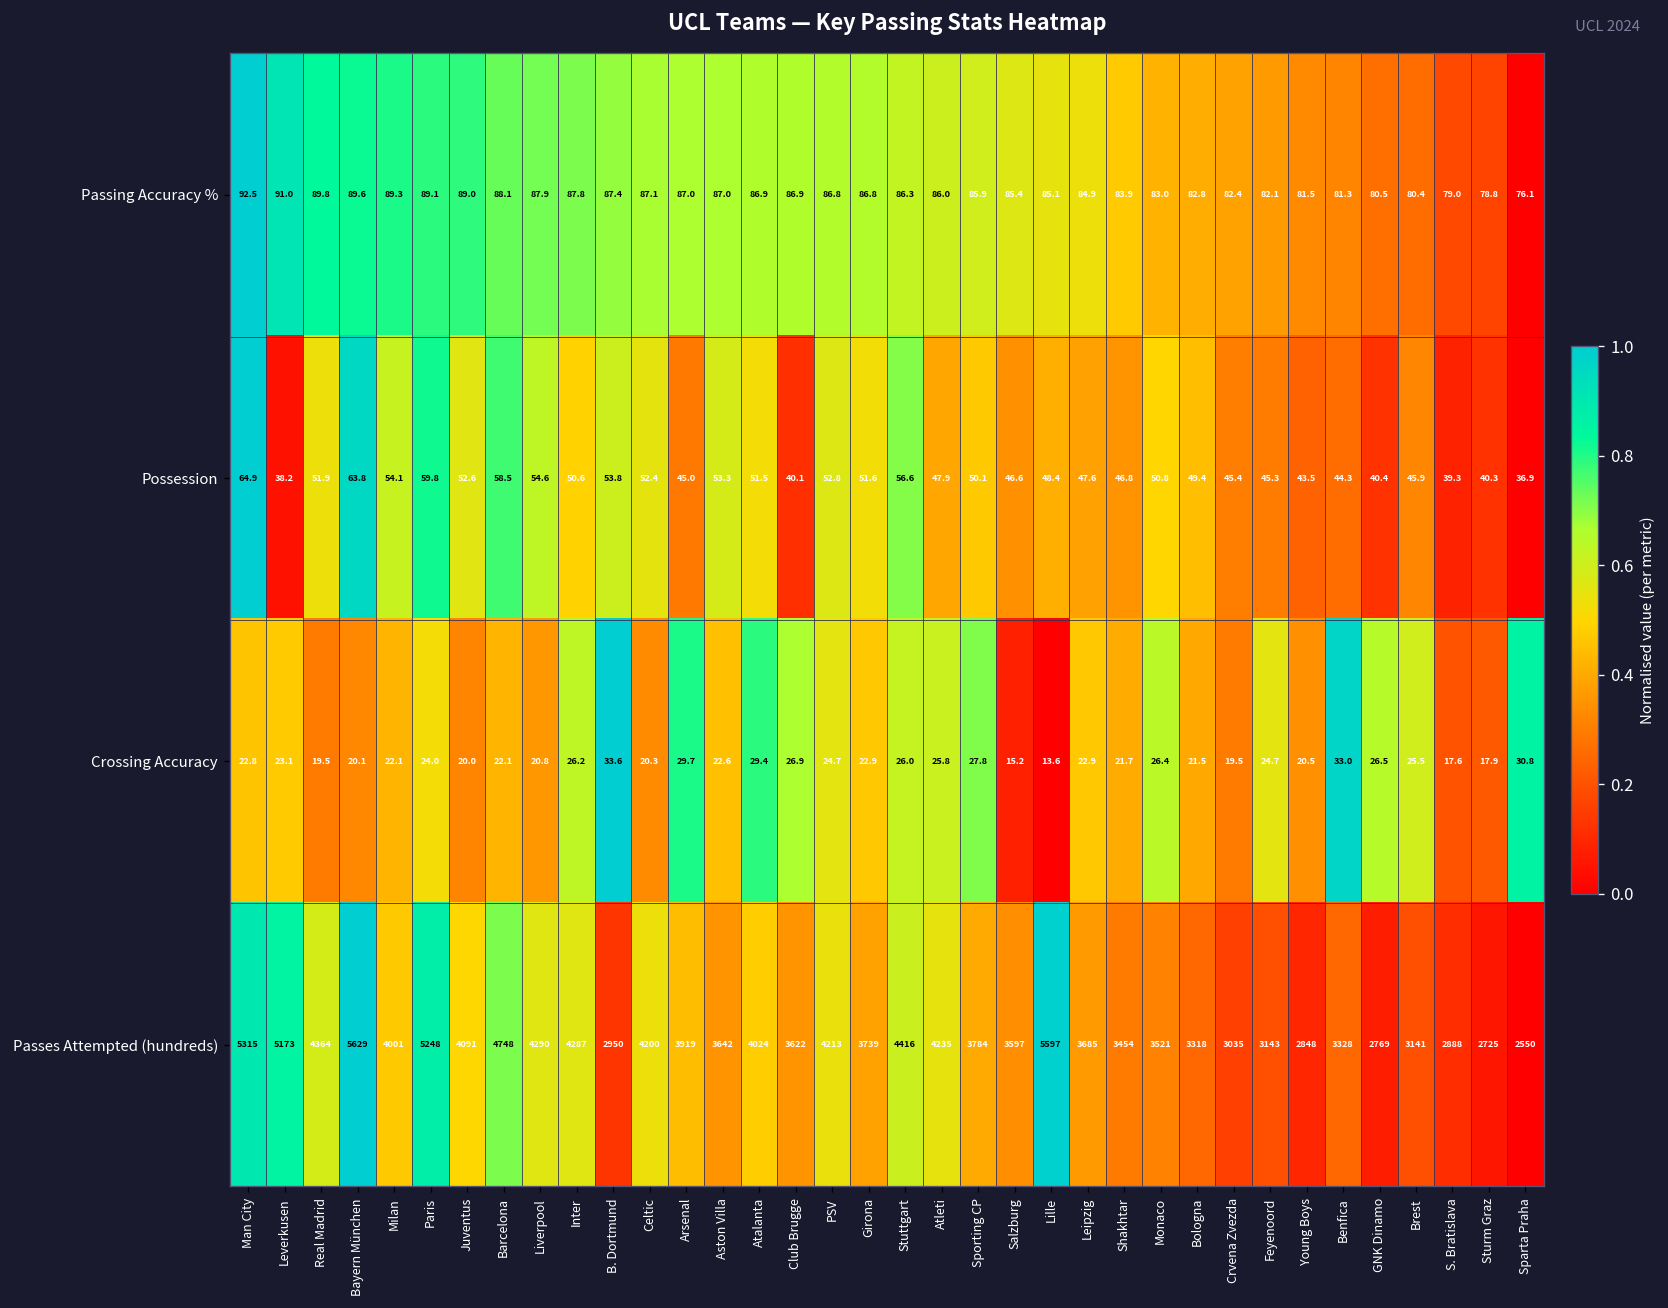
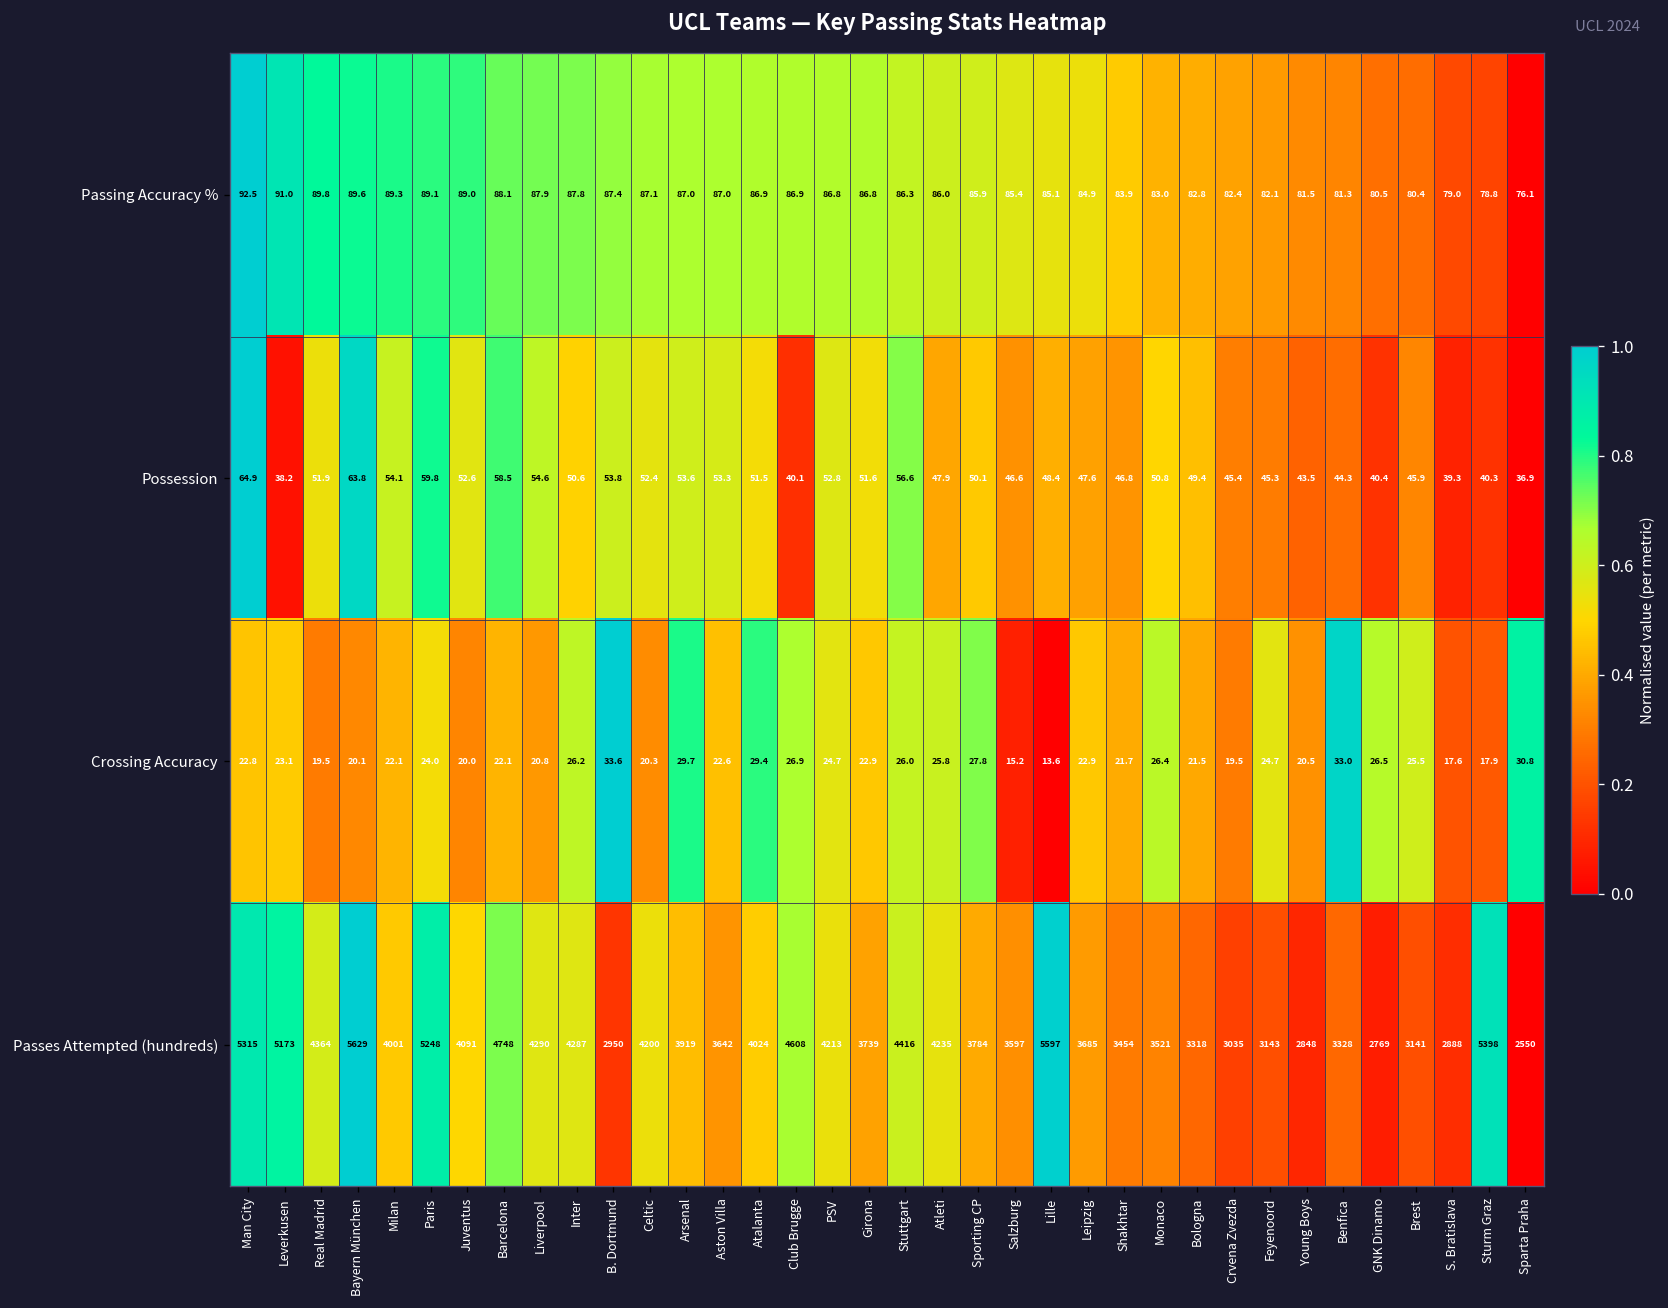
  {
    "Passing Accuracy %": {
      "Man City": 92.5,
      "Leverkusen": 91.0,
      "Real Madrid": 89.8,
      "Bayern München": 89.6,
      "Milan": 89.3,
      "Paris": 89.1,
      "Juventus": 89.0,
      "Barcelona": 88.1,
      "Liverpool": 87.9,
      "Inter": 87.8,
      "B. Dortmund": 87.4,
      "Celtic": 87.1,
      "Arsenal": 87.0,
      "Aston Villa": 87.0,
      "Atalanta": 86.9,
      "Club Brugge": 86.9,
      "PSV": 86.8,
      "Girona": 86.8,
      "Stuttgart": 86.3,
      "Atleti": 86.0,
      "Sporting CP": 85.9,
      "Salzburg": 85.4,
      "Lille": 85.1,
      "Leipzig": 84.9,
      "Shakhtar": 83.9,
      "Monaco": 83.0,
      "Bologna": 82.8,
      "Crvena Zvezda": 82.4,
      "Feyenoord": 82.1,
      "Young Boys": 81.5,
      "Benfica": 81.3,
      "GNK Dinamo": 80.5,
      "Brest": 80.4,
      "S. Bratislava": 79.0,
      "Sturm Graz": 78.8,
      "Sparta Praha": 76.1
    },
    "Possession": {
      "Man City": 64.9,
      "Leverkusen": 38.2,
      "Real Madrid": 51.9,
      "Bayern München": 63.8,
      "Milan": 54.1,
      "Paris": 59.8,
      "Juventus": 52.6,
      "Barcelona": 58.5,
      "Liverpool": 54.6,
      "Inter": 50.6,
      "B. Dortmund": 53.8,
      "Celtic": 52.4,
-     "Arsenal": 45.0,
+     "Arsenal": 53.6,
      "Aston Villa": 53.3,
      "Atalanta": 51.5,
      "Club Brugge": 40.1,
      "PSV": 52.8,
      "Girona": 51.6,
      "Stuttgart": 56.6,
      "Atleti": 47.9,
      "Sporting CP": 50.1,
      "Salzburg": 46.6,
      "Lille": 48.4,
      "Leipzig": 47.6,
      "Shakhtar": 46.8,
      "Monaco": 50.8,
      "Bologna": 49.4,
      "Crvena Zvezda": 45.4,
      "Feyenoord": 45.3,
      "Young Boys": 43.5,
      "Benfica": 44.3,
      "GNK Dinamo": 40.4,
      "Brest": 45.9,
      "S. Bratislava": 39.3,
      "Sturm Graz": 40.3,
      "Sparta Praha": 36.9
    },
    "Crossing Accuracy": {
      "Man City": 22.8,
      "Leverkusen": 23.1,
      "Real Madrid": 19.5,
      "Bayern München": 20.1,
      "Milan": 22.1,
      "Paris": 24.0,
      "Juventus": 20.0,
      "Barcelona": 22.1,
      "Liverpool": 20.8,
      "Inter": 26.2,
      "B. Dortmund": 33.6,
      "Celtic": 20.3,
      "Arsenal": 29.7,
      "Aston Villa": 22.6,
      "Atalanta": 29.4,
      "Club Brugge": 26.9,
      "PSV": 24.7,
      "Girona": 22.9,
      "Stuttgart": 26.0,
      "Atleti": 25.8,
      "Sporting CP": 27.8,
      "Salzburg": 15.2,
      "Lille": 13.6,
      "Leipzig": 22.9,
      "Shakhtar": 21.7,
      "Monaco": 26.4,
      "Bologna": 21.5,
      "Crvena Zvezda": 19.5,
      "Feyenoord": 24.7,
      "Young Boys": 20.5,
      "Benfica": 33.0,
      "GNK Dinamo": 26.5,
      "Brest": 25.5,
      "S. Bratislava": 17.6,
      "Sturm Graz": 17.9,
      "Sparta Praha": 30.8
    },
    "Passes Attempted (hundreds)": {
      "Man City": 5315,
      "Leverkusen": 5173,
      "Real Madrid": 4364,
      "Bayern München": 5629,
      "Milan": 4001,
      "Paris": 5248,
      "Juventus": 4091,
      "Barcelona": 4748,
      "Liverpool": 4290,
      "Inter": 4287,
      "B. Dortmund": 2950,
      "Celtic": 4200,
      "Arsenal": 3919,
      "Aston Villa": 3642,
      "Atalanta": 4024,
-     "Club Brugge": 3622,
+     "Club Brugge": 4608,
      "PSV": 4213,
      "Girona": 3739,
      "Stuttgart": 4416,
      "Atleti": 4235,
      "Sporting CP": 3784,
      "Salzburg": 3597,
      "Lille": 5597,
      "Leipzig": 3685,
      "Shakhtar": 3454,
      "Monaco": 3521,
      "Bologna": 3318,
      "Crvena Zvezda": 3035,
      "Feyenoord": 3143,
      "Young Boys": 2848,
      "Benfica": 3328,
      "GNK Dinamo": 2769,
      "Brest": 3141,
      "S. Bratislava": 2888,
-     "Sturm Graz": 2725,
+     "Sturm Graz": 5398,
      "Sparta Praha": 2550
    }
  }
